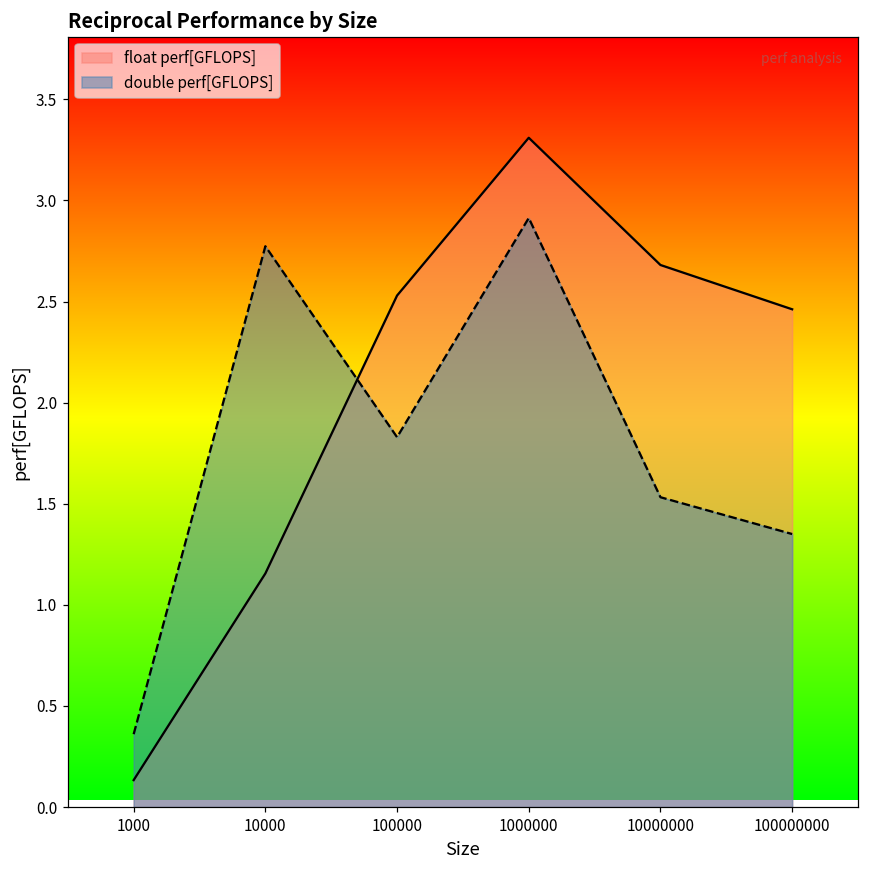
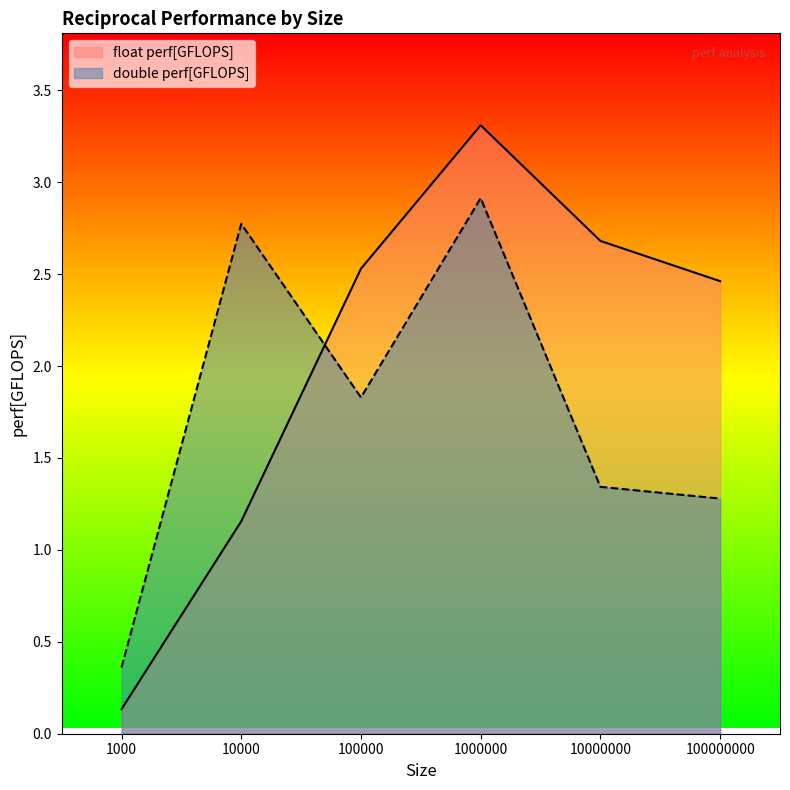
  {
    "float perf[GFLOPS]": {
      "1000": 0.13,
      "10000": 1.16,
      "100000": 2.53,
      "1000000": 3.31,
      "10000000": 2.68,
      "100000000": 2.46
    },
    "double perf[GFLOPS]": {
      "1000": 0.36,
      "10000": 2.77,
      "100000": 1.83,
      "1000000": 2.91,
-     "10000000": 1.53,
-     "100000000": 1.35
+     "10000000": 1.34,
+     "100000000": 1.28
    }
  }
